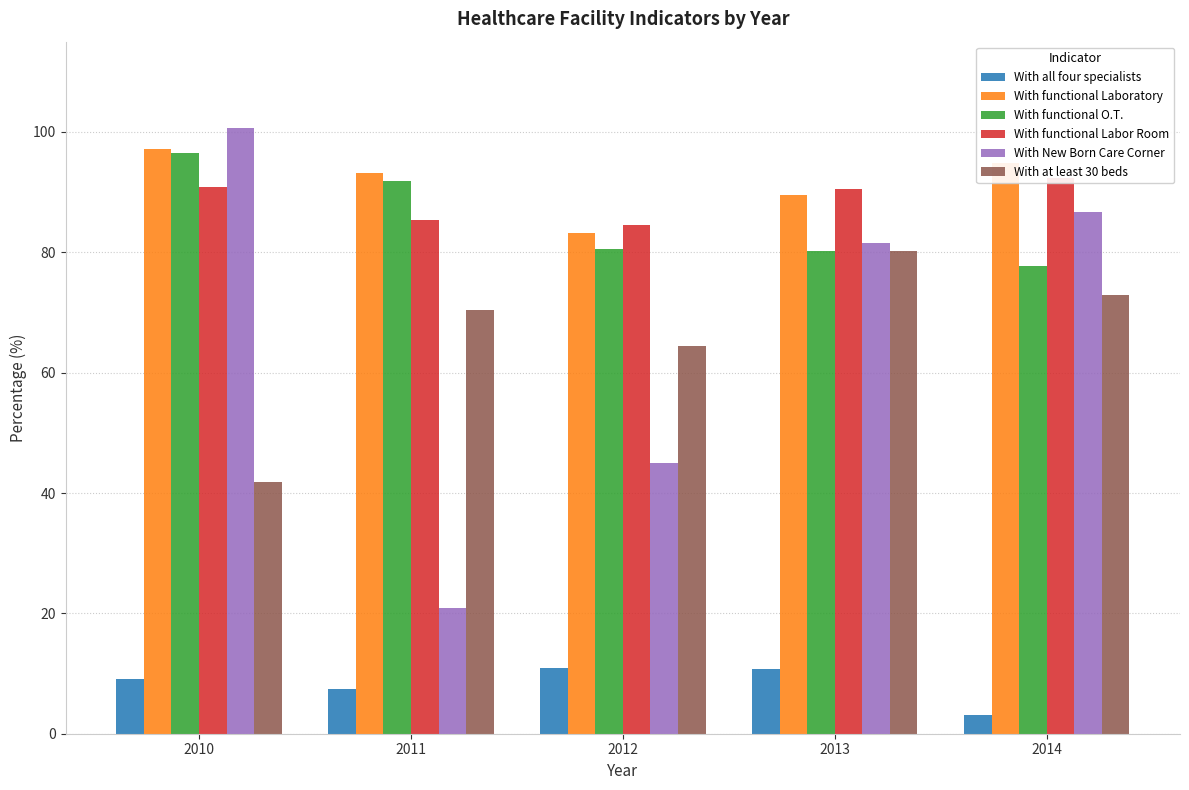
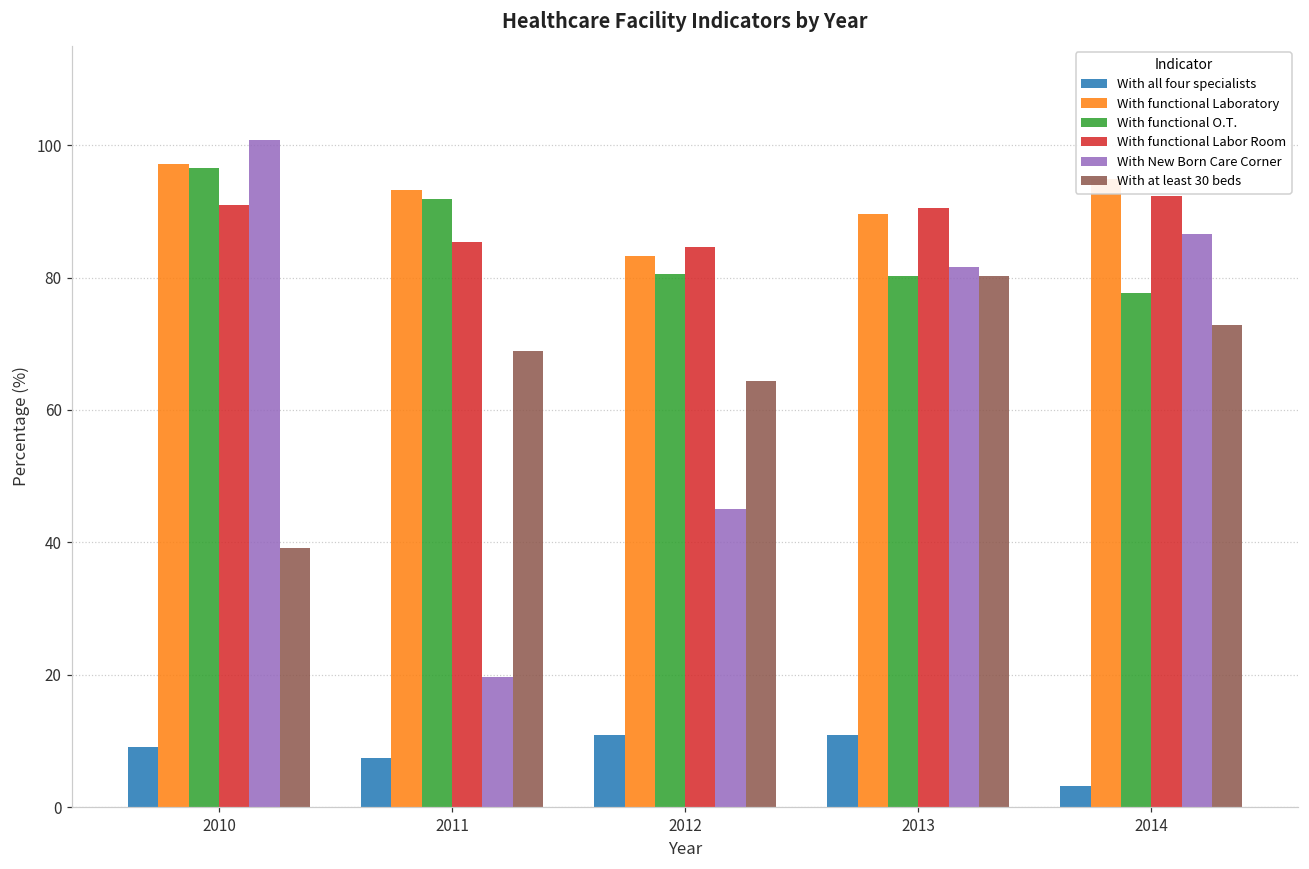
  {
    "With all four specialists": {
      "2010": 9,
      "2011": 7,
      "2012": 11,
      "2013": 11,
      "2014": 3
    },
    "With functional Laboratory": {
      "2010": 97,
      "2011": 93,
      "2012": 83,
      "2013": 90
    },
    "With functional O.T.": {
      "2010": 97,
      "2011": 92,
      "2012": 81,
      "2013": 80,
      "2014": 78
    },
    "With functional Labor Room": {
      "2010": 91,
      "2011": 85,
      "2012": 85,
      "2013": 90
    },
    "With New Born Care Corner": {
      "2010": 101,
-     "2011": 21,
+     "2011": 20,
      "2012": 45,
      "2013": 82,
      "2014": 87
    },
    "With at least 30 beds": {
-     "2010": 42,
-     "2011": 70,
+     "2010": 39,
+     "2011": 69,
      "2012": 64,
      "2013": 80,
      "2014": 73
    }
  }
